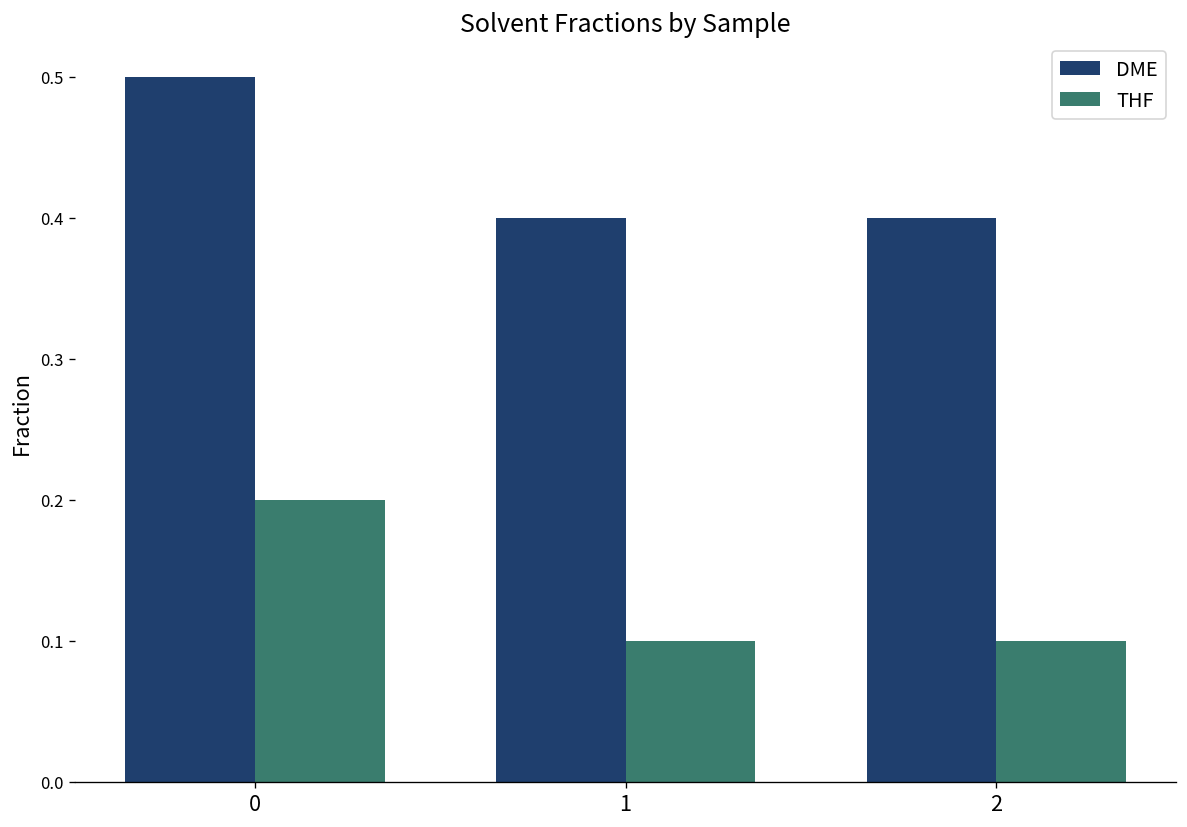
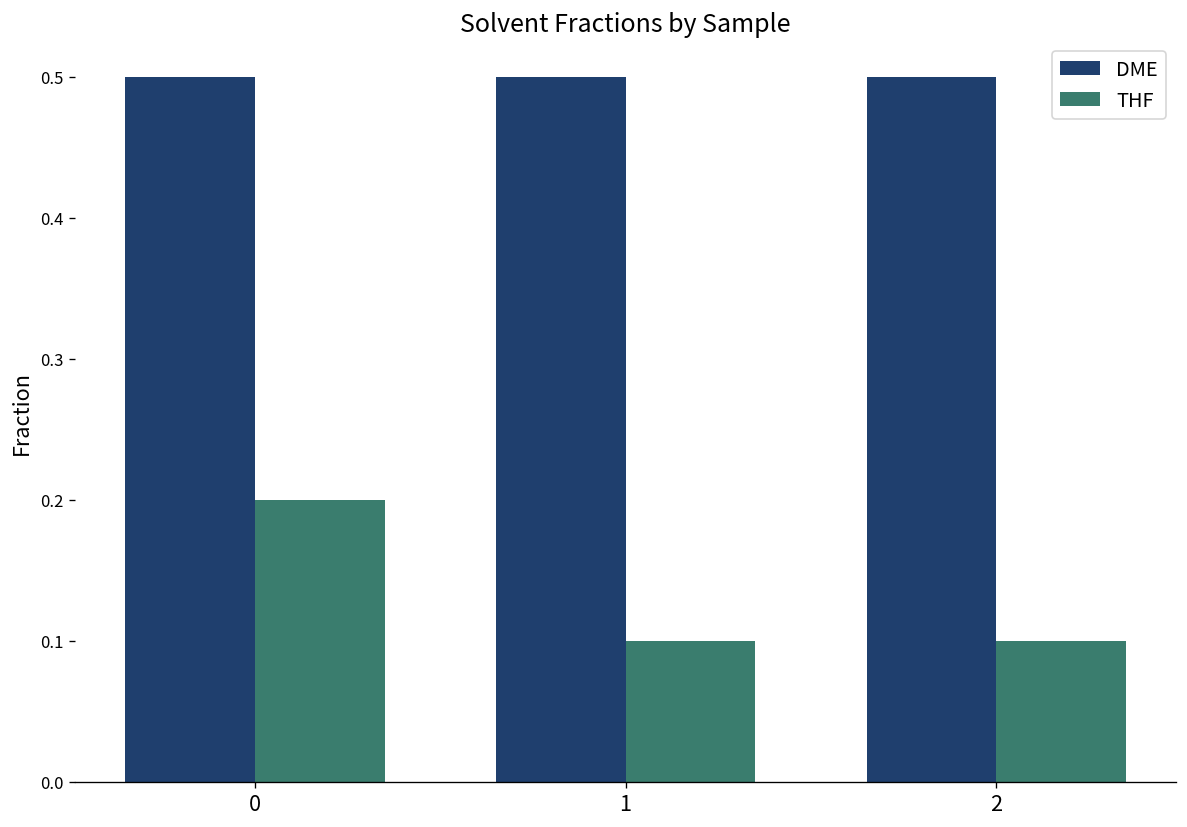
  {
    "DME": {
      "0": 0.5,
-     "1": 0.4,
-     "2": 0.4
+     "1": 0.5,
+     "2": 0.5
    },
    "THF": {
      "0": 0.2,
      "1": 0.1,
      "2": 0.1
    }
  }
